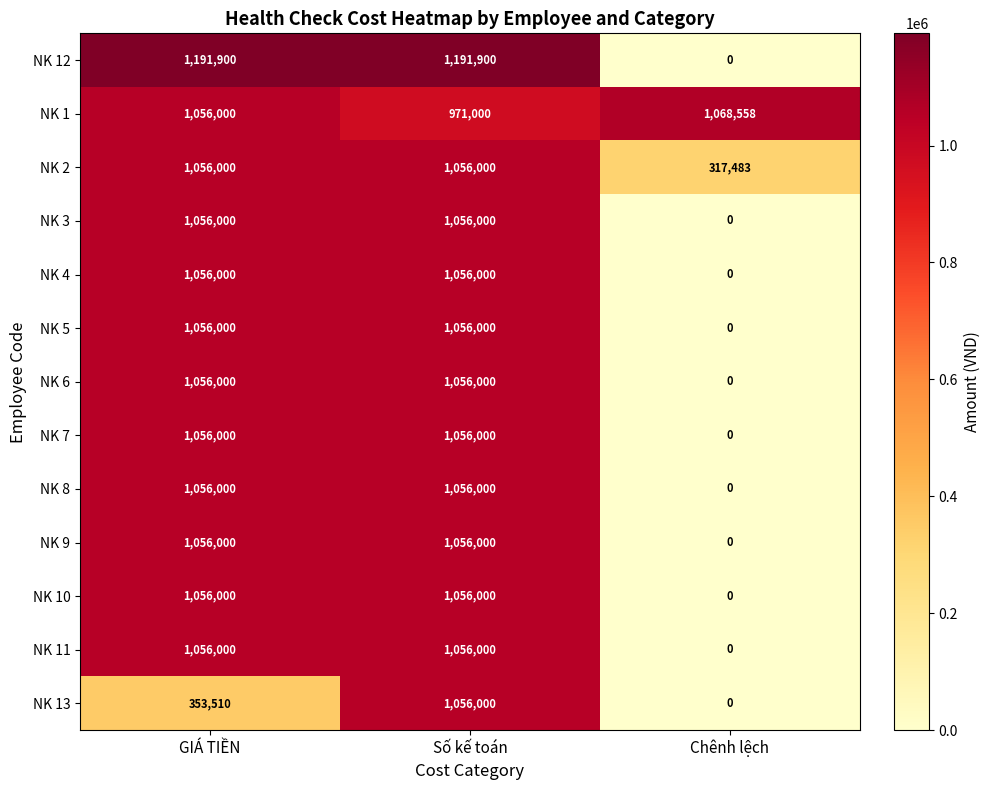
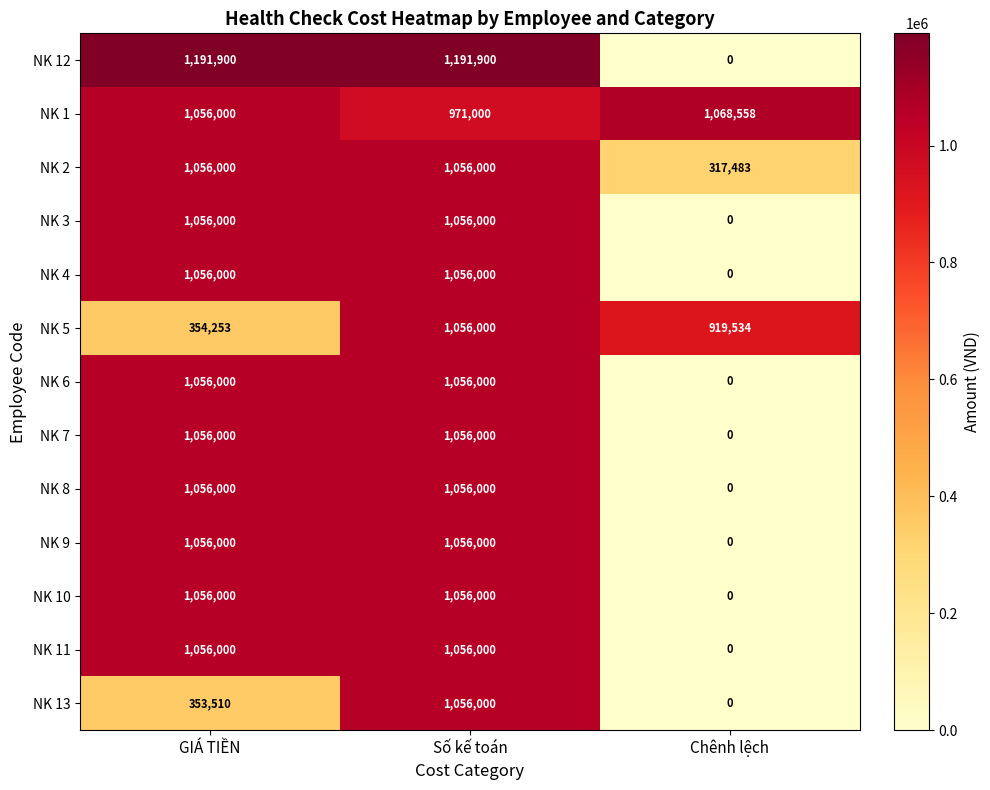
  {
    "NK 12": {
      "GIÁ TIỀN": "1,191,900",
      "Số kế toán": "1,191,900",
      "Chênh lệch": "0"
    },
    "NK 1": {
      "GIÁ TIỀN": "1,056,000",
      "Số kế toán": "971,000",
      "Chênh lệch": "1,068,558"
    },
    "NK 2": {
      "GIÁ TIỀN": "1,056,000",
      "Số kế toán": "1,056,000",
      "Chênh lệch": "317,483"
    },
    "NK 3": {
      "GIÁ TIỀN": "1,056,000",
      "Số kế toán": "1,056,000",
      "Chênh lệch": "0"
    },
    "NK 4": {
      "GIÁ TIỀN": "1,056,000",
      "Số kế toán": "1,056,000",
      "Chênh lệch": "0"
    },
    "NK 5": {
-     "GIÁ TIỀN": "1,056,000",
+     "GIÁ TIỀN": "354,253",
      "Số kế toán": "1,056,000",
-     "Chênh lệch": "0"
+     "Chênh lệch": "919,534"
    },
    "NK 6": {
      "GIÁ TIỀN": "1,056,000",
      "Số kế toán": "1,056,000",
      "Chênh lệch": "0"
    },
    "NK 7": {
      "GIÁ TIỀN": "1,056,000",
      "Số kế toán": "1,056,000",
      "Chênh lệch": "0"
    },
    "NK 8": {
      "GIÁ TIỀN": "1,056,000",
      "Số kế toán": "1,056,000",
      "Chênh lệch": "0"
    },
    "NK 9": {
      "GIÁ TIỀN": "1,056,000",
      "Số kế toán": "1,056,000",
      "Chênh lệch": "0"
    },
    "NK 10": {
      "GIÁ TIỀN": "1,056,000",
      "Số kế toán": "1,056,000",
      "Chênh lệch": "0"
    },
    "NK 11": {
      "GIÁ TIỀN": "1,056,000",
      "Số kế toán": "1,056,000",
      "Chênh lệch": "0"
    },
    "NK 13": {
      "GIÁ TIỀN": "353,510",
      "Số kế toán": "1,056,000",
      "Chênh lệch": "0"
    }
  }
